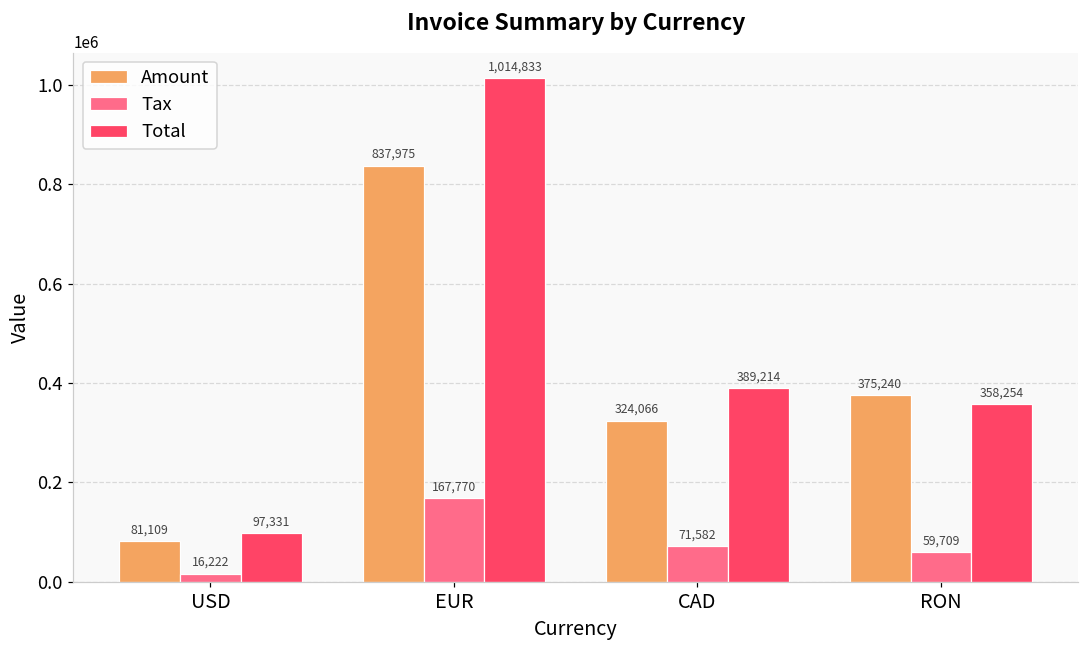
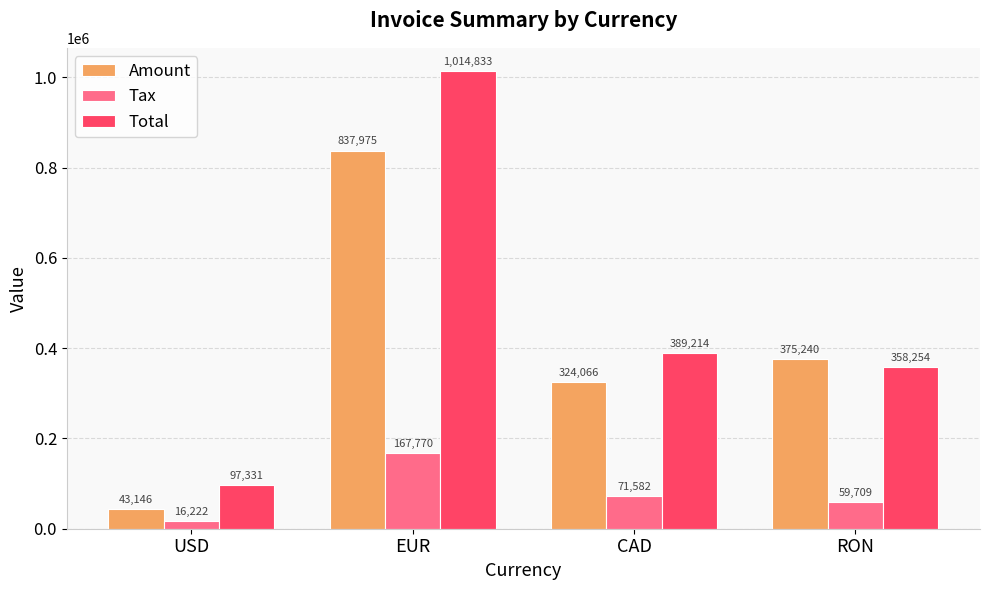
  {
    "Amount": {
-     "USD": "81,109",
+     "USD": "43,146",
      "EUR": "837,975",
      "CAD": "324,066",
      "RON": "375,240"
    }
  }
